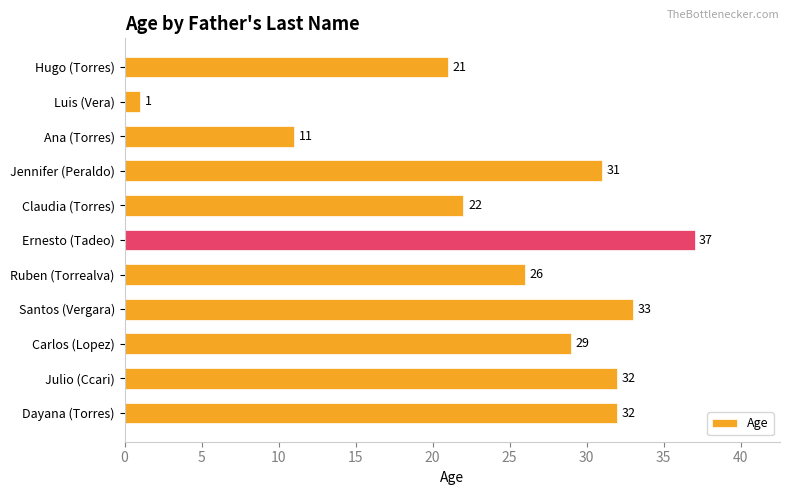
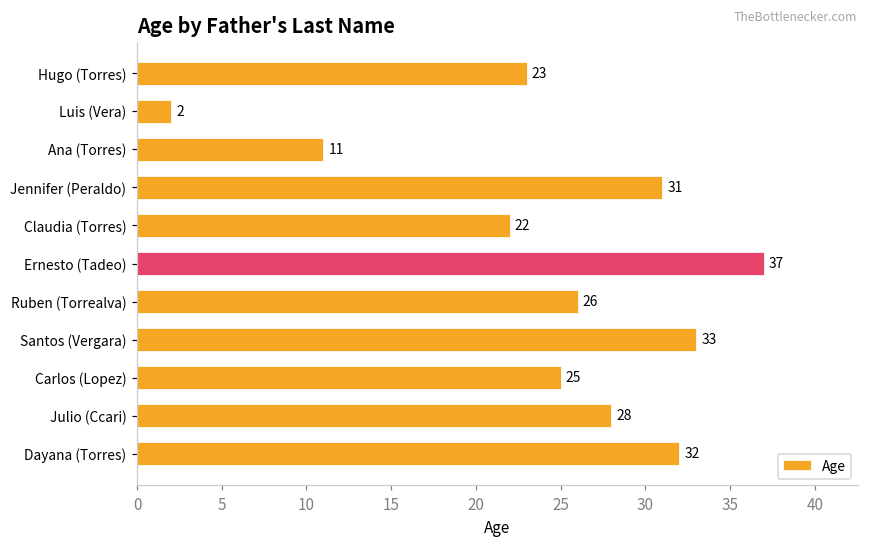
  {
-   "Hugo (Torres)": 21,
-   "Luis (Vera)": 1,
+   "Hugo (Torres)": 23,
+   "Luis (Vera)": 2,
    "Ana (Torres)": 11,
    "Jennifer (Peraldo)": 31,
    "Claudia (Torres)": 22,
    "Ernesto (Tadeo)": 37,
    "Ruben (Torrealva)": 26,
    "Santos (Vergara)": 33,
-   "Carlos (Lopez)": 29,
-   "Julio (Ccari)": 32,
+   "Carlos (Lopez)": 25,
+   "Julio (Ccari)": 28,
    "Dayana (Torres)": 32
  }
